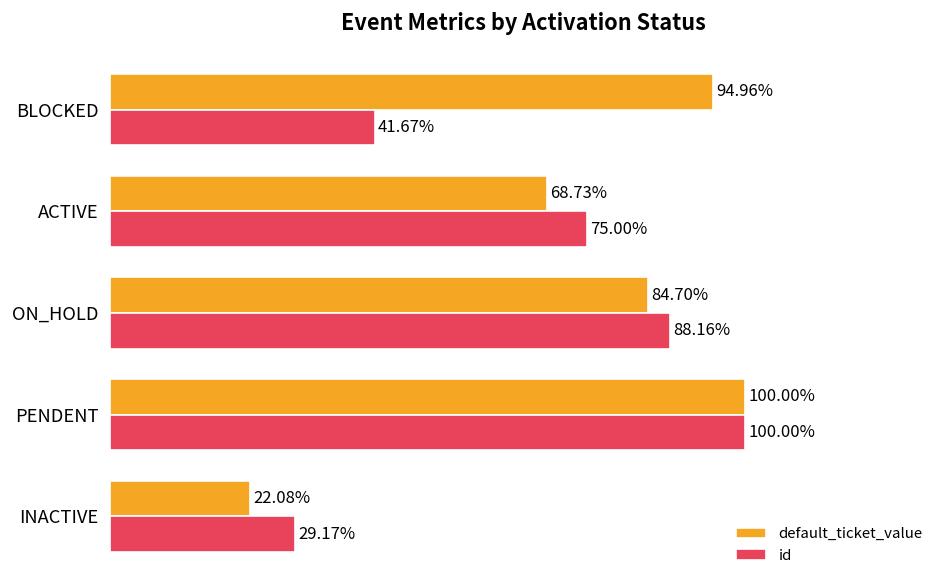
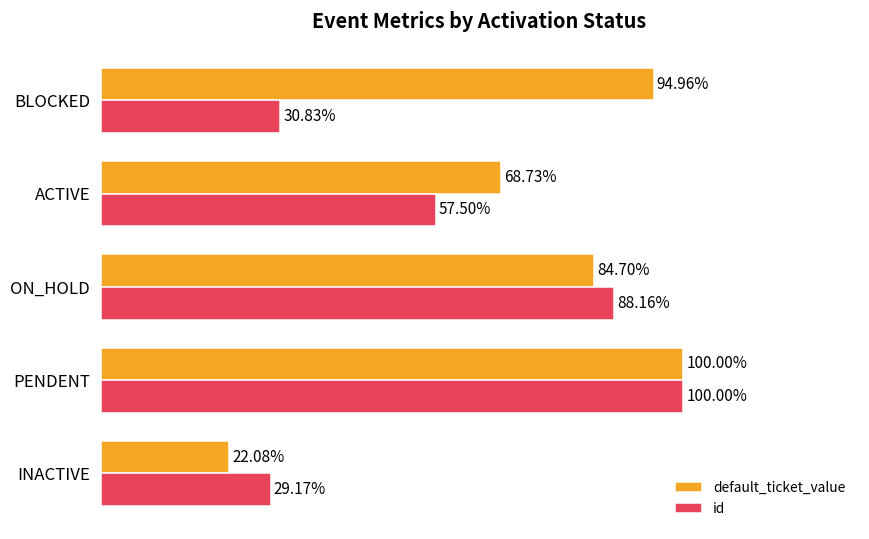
  {
    "default_ticket_value": {
      "BLOCKED": "94.96%",
      "ACTIVE": "68.73%",
      "ON_HOLD": "84.70%",
      "PENDENT": "100.00%",
      "INACTIVE": "22.08%"
    },
    "id": {
-     "BLOCKED": "41.67%",
-     "ACTIVE": "75.00%",
+     "BLOCKED": "30.83%",
+     "ACTIVE": "57.50%",
      "ON_HOLD": "88.16%",
      "PENDENT": "100.00%",
      "INACTIVE": "29.17%"
    }
  }
